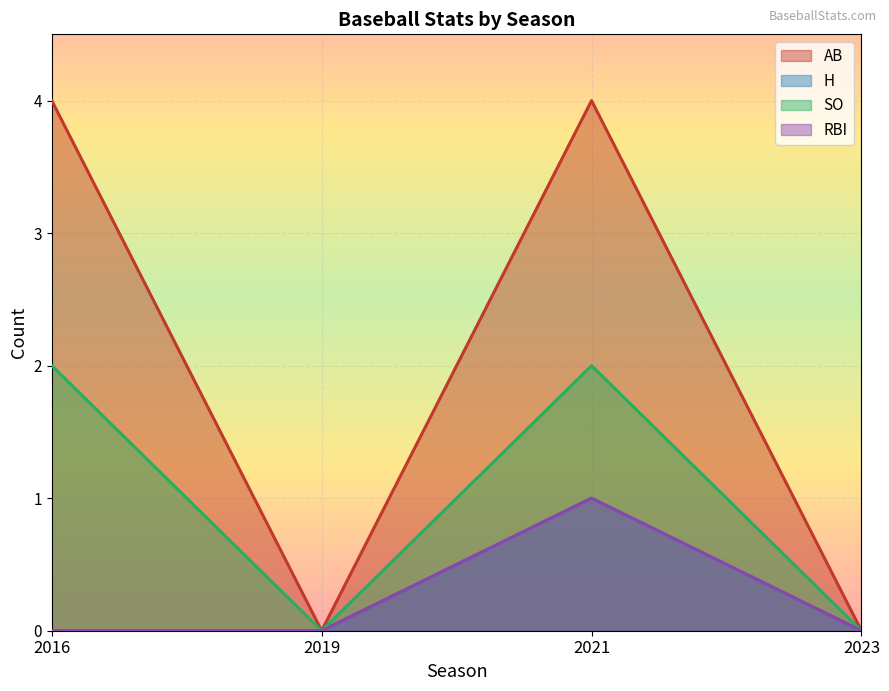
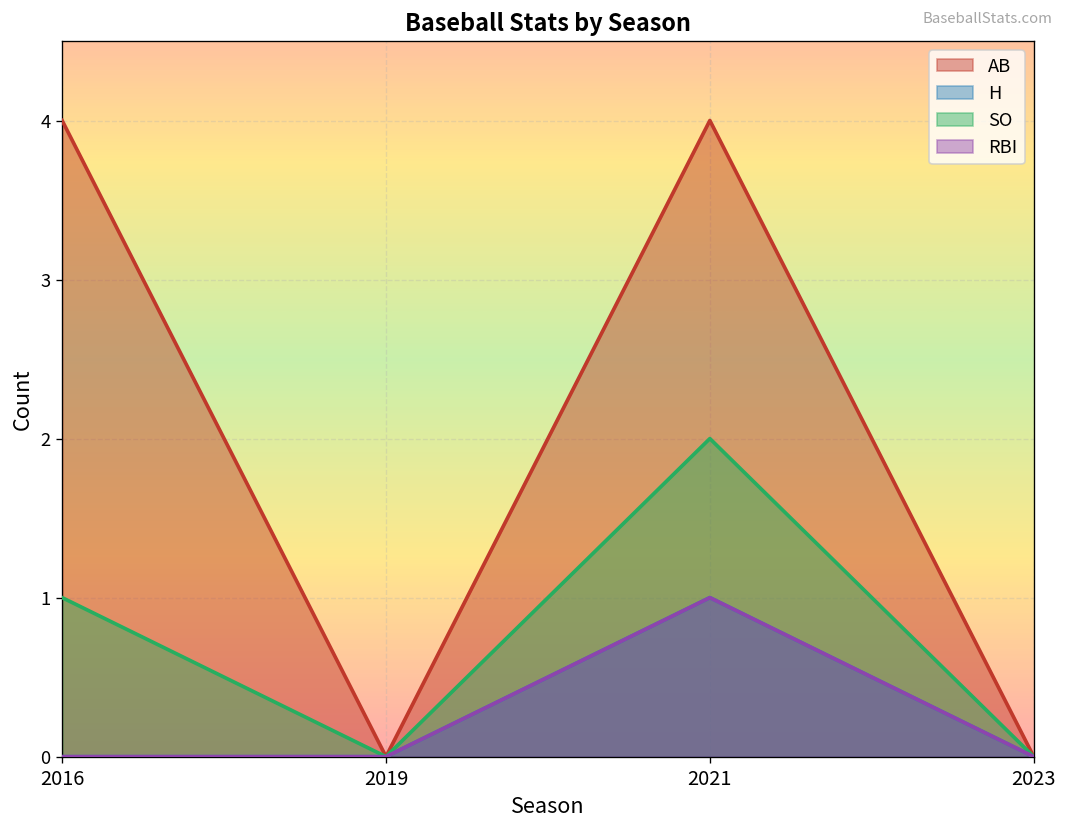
  {
    "AB": {
      "2016": 4,
      "2021": 4
    },
    "RBI": {
      "2016": 0,
      "2021": 1
    },
    "SO": {
-     "2016": 2,
+     "2016": 1,
      "2021": 2
    }
  }
